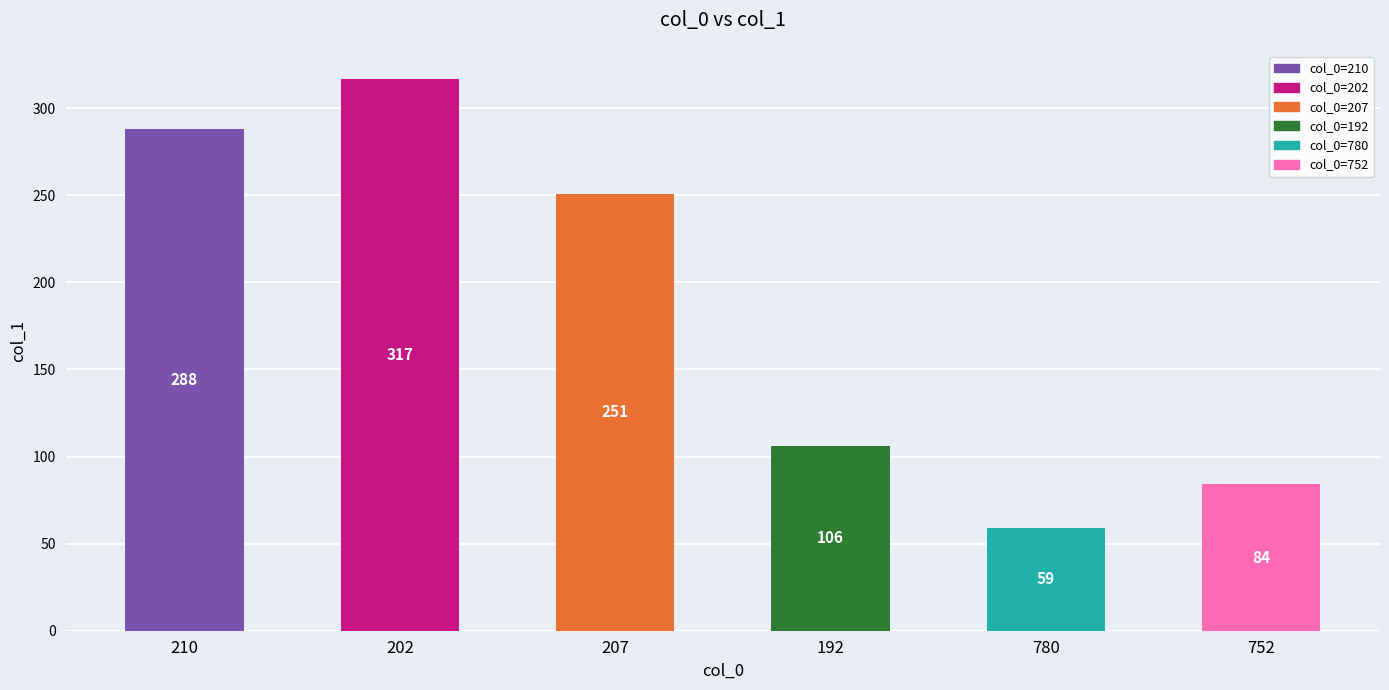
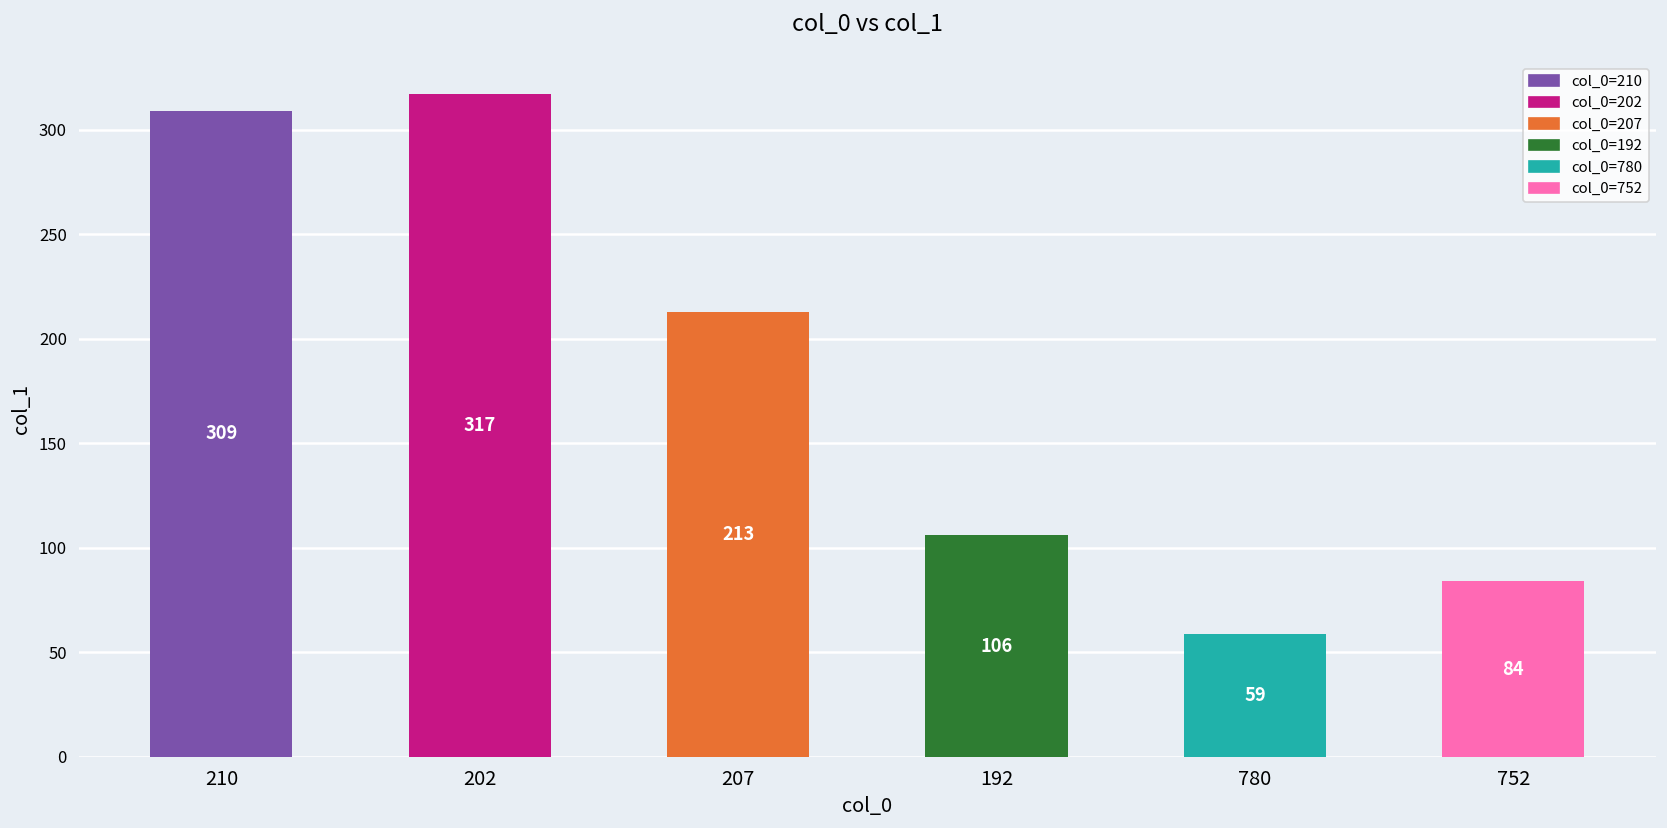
  {
-   "210": 288,
+   "210": 309,
    "202": 317,
-   "207": 251,
+   "207": 213,
    "192": 106,
    "780": 59,
    "752": 84
  }
